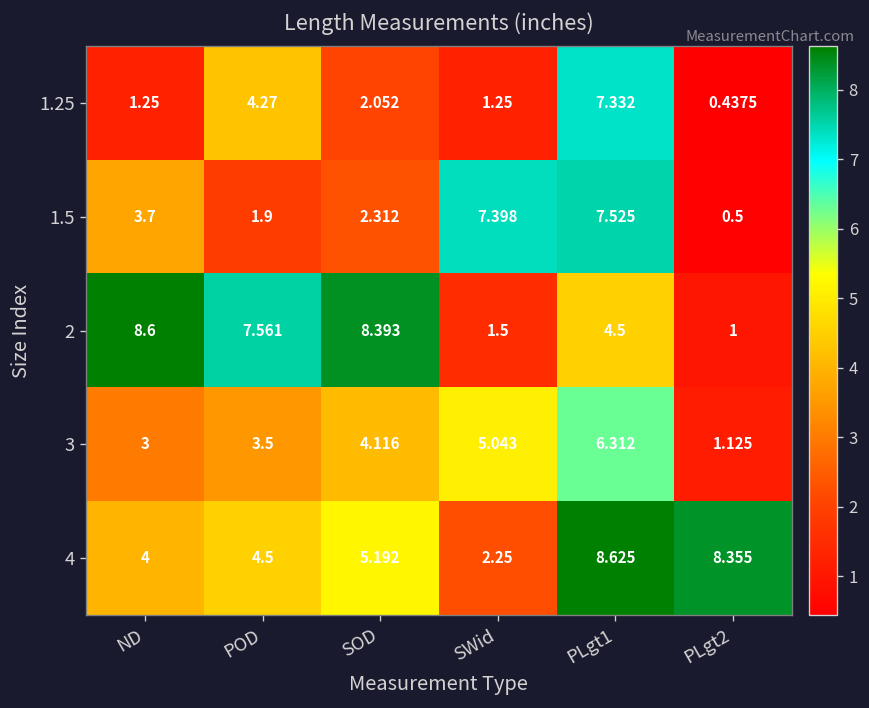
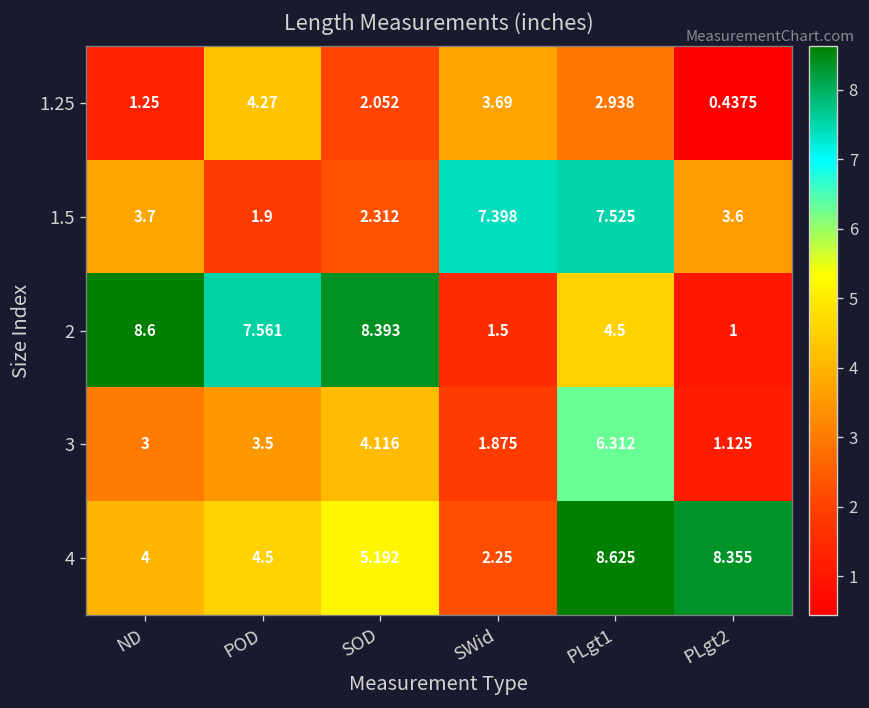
  {
    "1.25": {
      "ND": 1.25,
      "POD": 4.27,
      "SOD": 2.052,
-     "SWid": 1.25,
-     "PLgt1": 7.332,
+     "SWid": 3.69,
+     "PLgt1": 2.938,
      "PLgt2": 0.4375
    },
    "1.5": {
      "ND": 3.7,
      "POD": 1.9,
      "SOD": 2.312,
      "SWid": 7.398,
      "PLgt1": 7.525,
-     "PLgt2": 0.5
+     "PLgt2": 3.6
    },
    "2": {
      "ND": 8.6,
      "POD": 7.561,
      "SOD": 8.393,
      "SWid": 1.5,
      "PLgt1": 4.5,
      "PLgt2": 1
    },
    "3": {
      "ND": 3,
      "POD": 3.5,
      "SOD": 4.116,
-     "SWid": 5.043,
+     "SWid": 1.875,
      "PLgt1": 6.312,
      "PLgt2": 1.125
    },
    "4": {
      "ND": 4,
      "POD": 4.5,
      "SOD": 5.192,
      "SWid": 2.25,
      "PLgt1": 8.625,
      "PLgt2": 8.355
    }
  }
